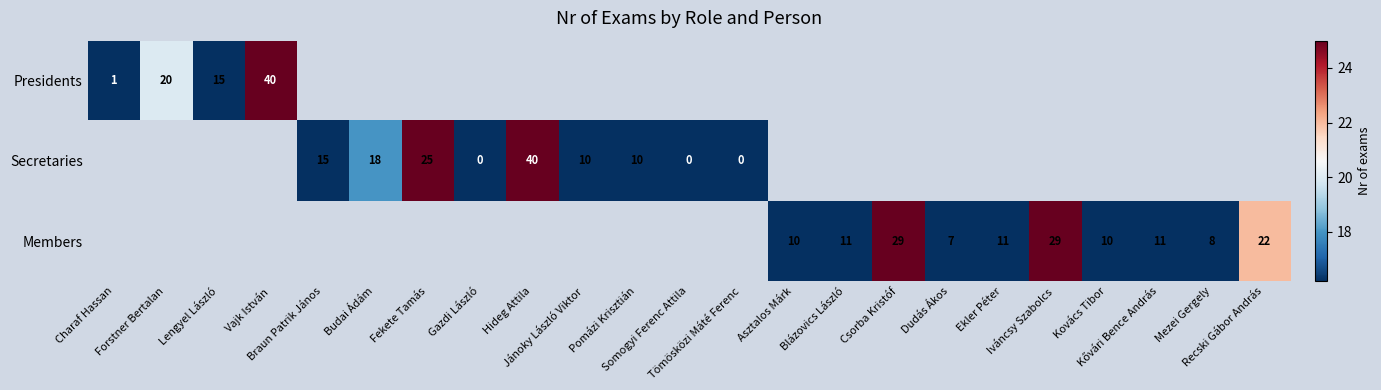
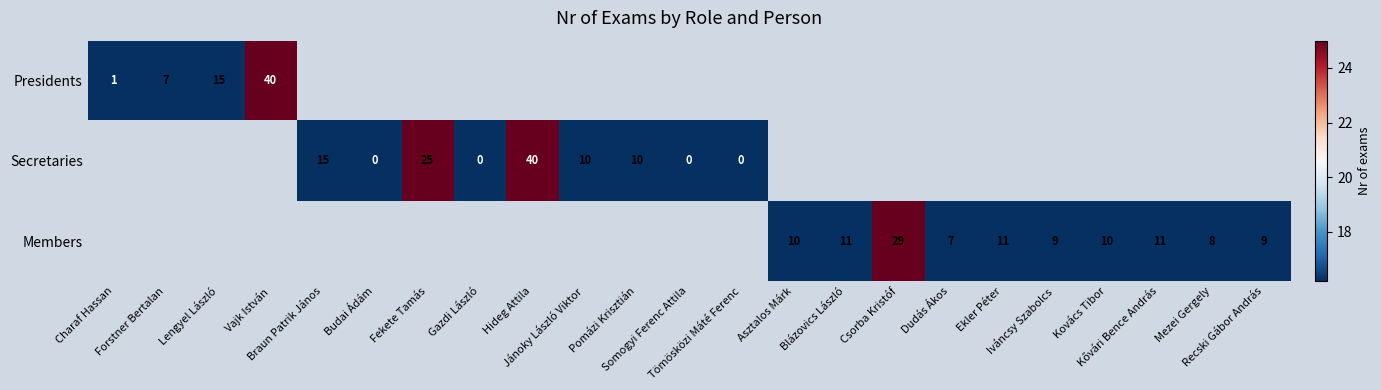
  {
    "Presidents": {
      "Charaf Hassan": 1,
-     "Forstner Bertalan": 20,
+     "Forstner Bertalan": 7,
      "Lengyel László": 15,
      "Vajk István": 40
    },
    "Secretaries": {
      "Braun Patrik János": 15,
-     "Budai Ádám": 18,
+     "Budai Ádám": 0,
      "Fekete Tamás": 25,
      "Gazdi László": 0,
      "Hideg Attila": 40,
      "Jánoky László Viktor": 10,
      "Pomázi Krisztián": 10,
      "Somogyi Ferenc Attila": 0,
      "Tömösközi Máté Ferenc": 0
    },
    "Members": {
      "Asztalos Márk": 10,
      "Blázovics László": 11,
      "Csorba Kristóf": 29,
      "Dudás Ákos": 7,
      "Ekler Péter": 11,
-     "Iváncsy Szabolcs": 29,
+     "Iváncsy Szabolcs": 9,
      "Kovács Tibor": 10,
      "Kővári Bence András": 11,
      "Mezei Gergely": 8,
-     "Recski Gábor András": 22
+     "Recski Gábor András": 9
    }
  }
